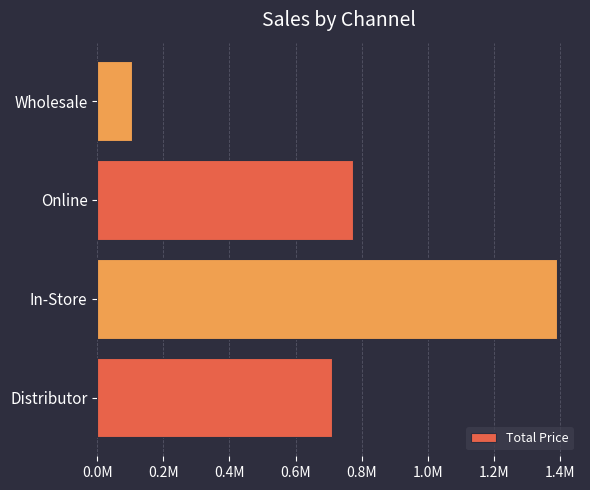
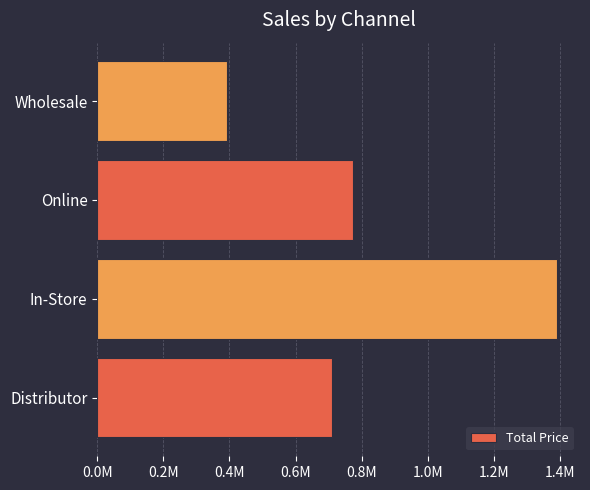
  {
-   "Wholesale": 110000,
+   "Wholesale": 390000,
    "Online": 770000,
    "In-Store": 1390000,
    "Distributor": 710000
  }
